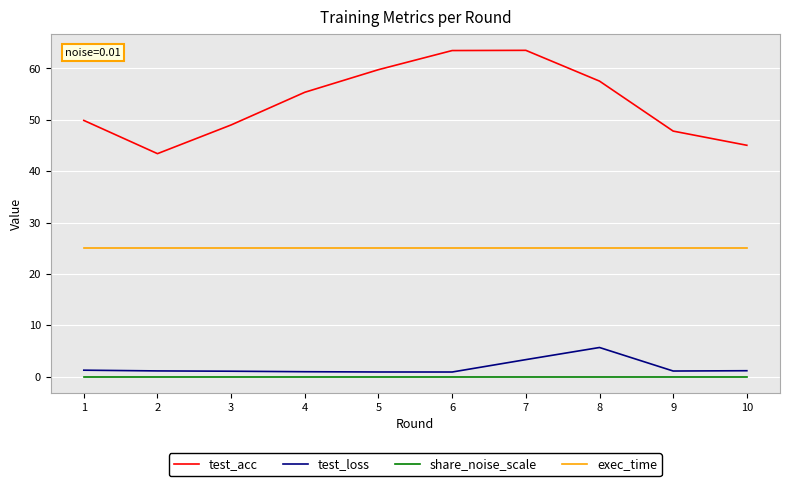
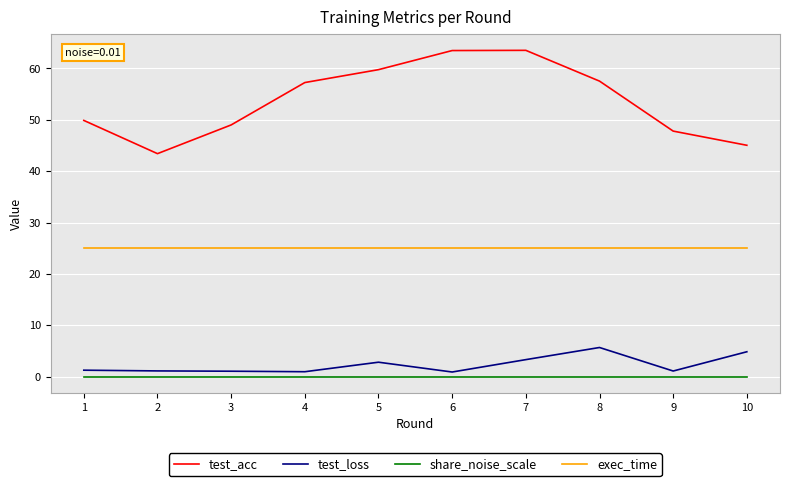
  {
    "test_acc": {
      "1": 50,
      "2": 43,
      "3": 49,
-     "4": 55,
+     "4": 57,
      "5": 60,
      "6": 63,
      "7": 64,
      "8": 58,
      "9": 48,
      "10": 45
    },
    "test_loss": {
      "1": 1,
      "2": 1,
      "3": 1,
      "4": 1,
-     "5": 1,
+     "5": 3,
      "6": 1,
      "7": 3,
      "8": 6,
      "9": 1,
-     "10": 1
+     "10": 5
    },
    "share_noise_scale": {
      "1": 0,
      "2": 0,
      "3": 0,
      "4": 0,
      "5": 0,
      "6": 0,
      "7": 0,
      "8": 0,
      "9": 0,
      "10": 0
    },
    "exec_time": {
      "1": 25,
      "2": 25,
      "3": 25,
      "4": 25,
      "5": 25,
      "6": 25,
      "7": 25,
      "8": 25,
      "9": 25,
      "10": 25
    }
  }
